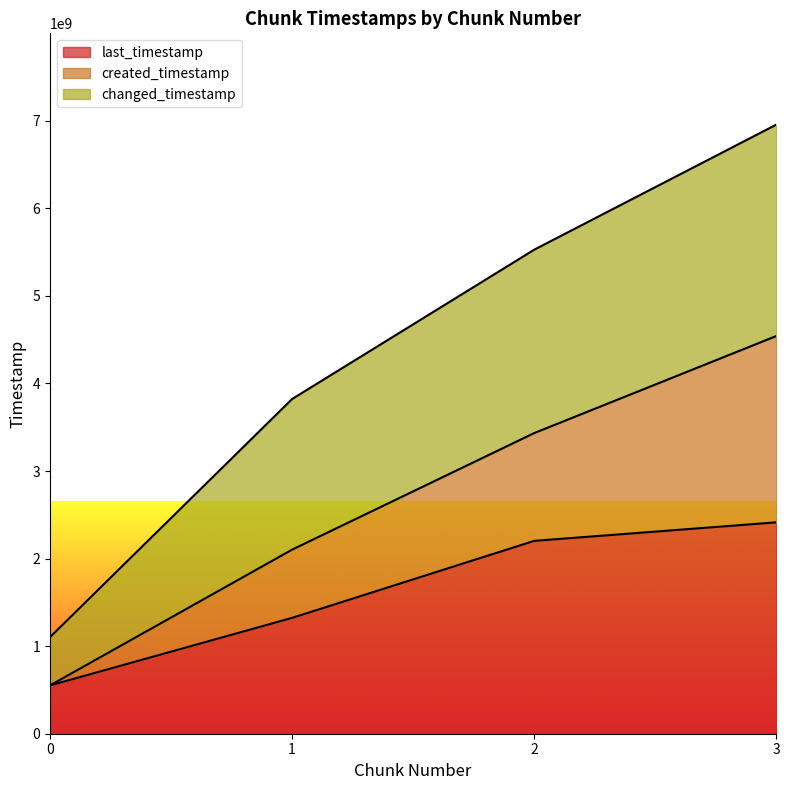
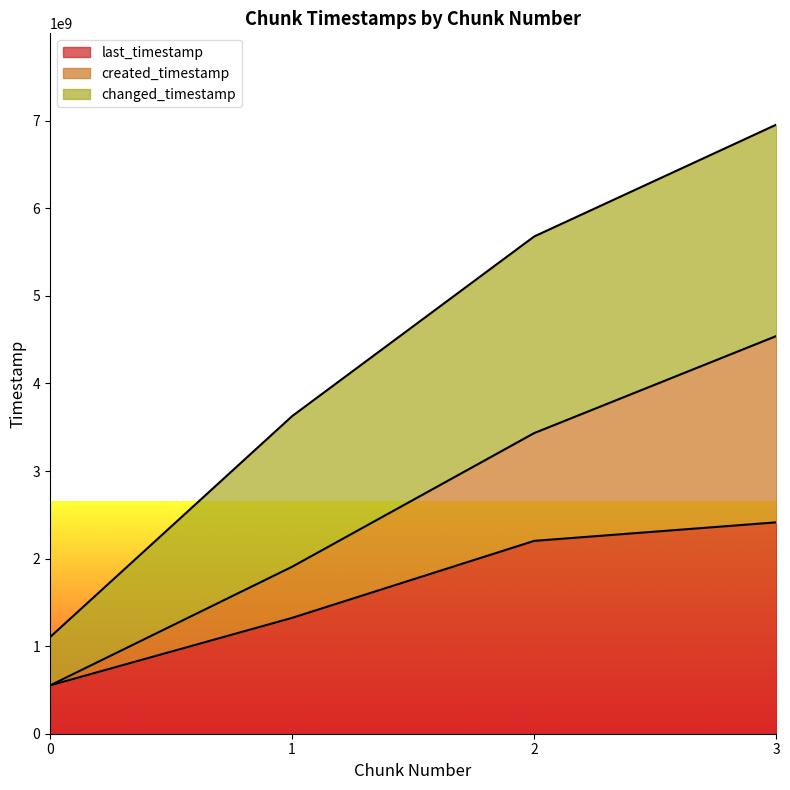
  {
    "last_timestamp": {
      "1": 1300000000,
      "2": 2200000000,
      "3": 2400000000
    },
    "created_timestamp": {
-     "1": 800000000,
+     "1": 600000000,
      "2": 1200000000,
      "3": 2100000000
    },
    "changed_timestamp": {
      "0": 600000000,
      "1": 1700000000,
-     "2": 2100000000,
+     "2": 2200000000,
      "3": 2400000000
    }
  }
